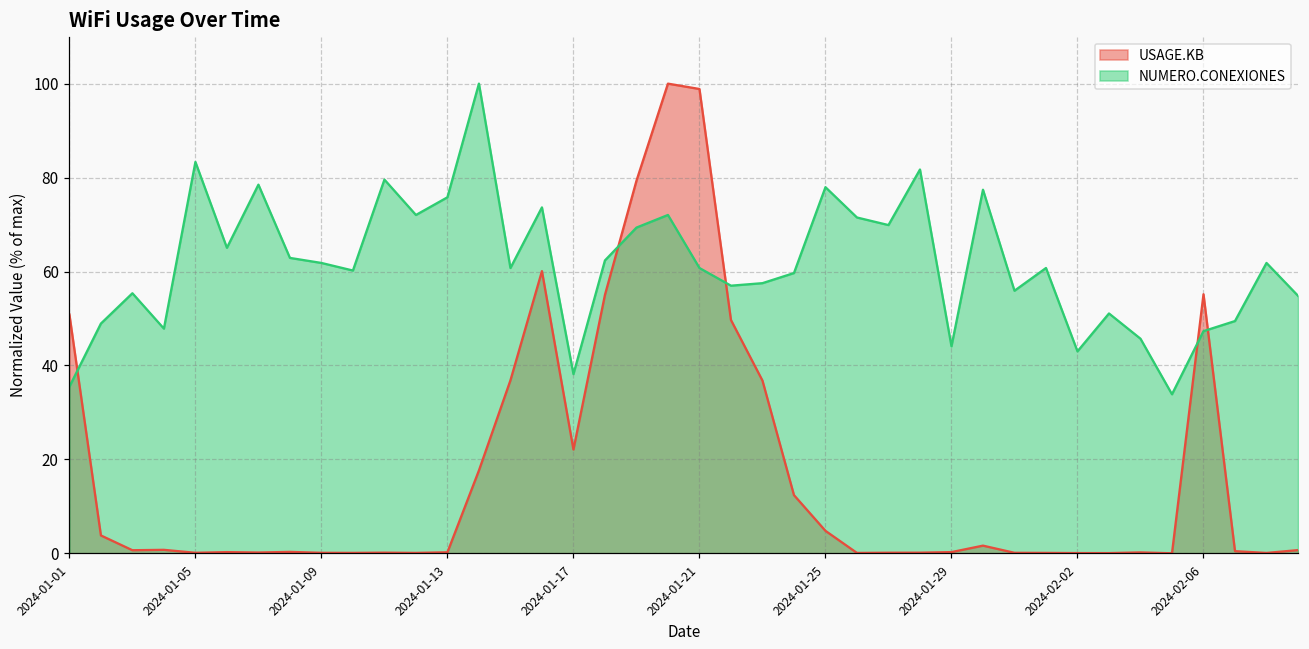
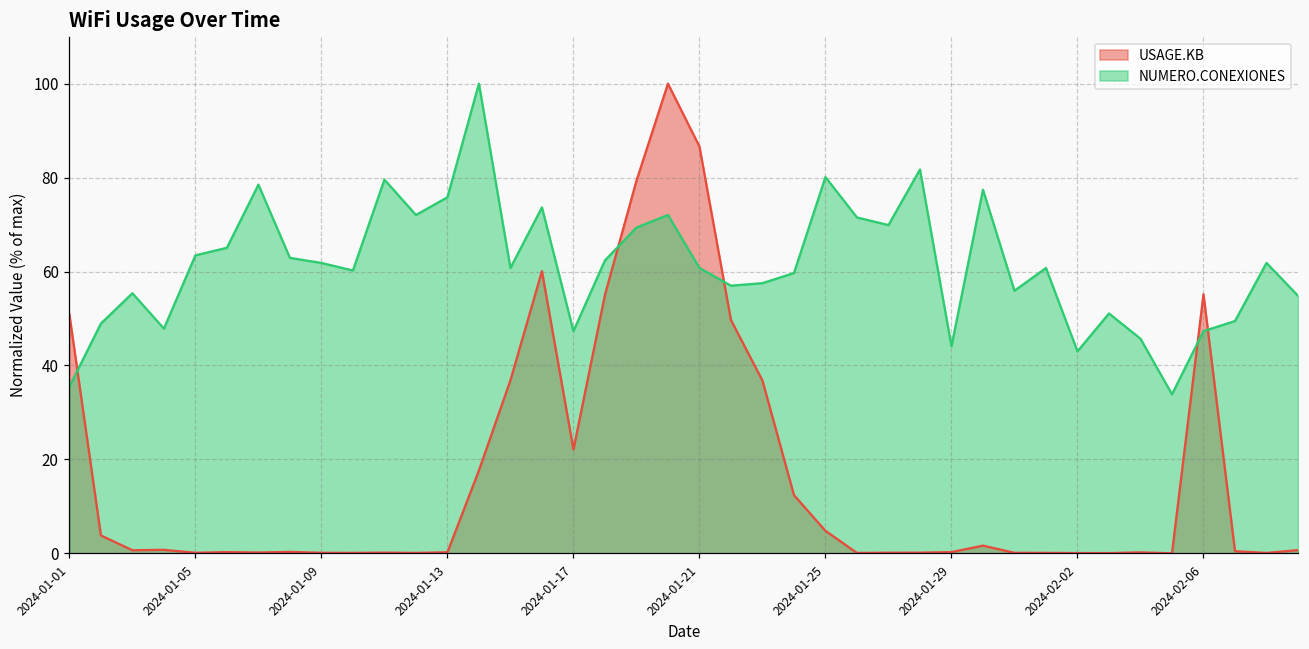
  {
    "USAGE.KB": {
      "2024-01-01": 51,
      "2024-01-05": 0,
      "2024-01-09": 0,
      "2024-01-13": 0,
      "2024-01-17": 22,
-     "2024-01-21": 99,
+     "2024-01-21": 87,
      "2024-01-25": 5,
      "2024-01-29": 0,
      "2024-02-02": 0,
      "2024-02-06": 55
    },
    "NUMERO.CONEXIONES": {
      "2024-01-01": 35,
-     "2024-01-05": 83,
+     "2024-01-05": 63,
      "2024-01-09": 62,
      "2024-01-13": 76,
-     "2024-01-17": 38,
+     "2024-01-17": 47,
      "2024-01-21": 61,
-     "2024-01-25": 78,
+     "2024-01-25": 80,
      "2024-01-29": 44,
      "2024-02-02": 43,
      "2024-02-06": 47
    }
  }
